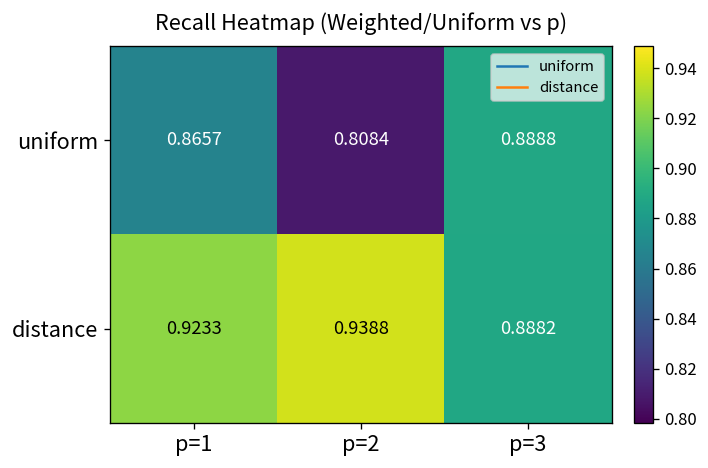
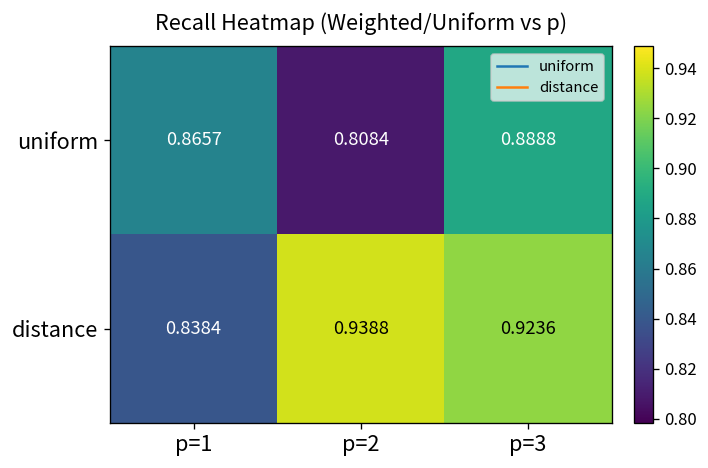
  {
    "uniform": {
      "p=1": 0.8657,
      "p=2": 0.8084,
      "p=3": 0.8888
    },
    "distance": {
-     "p=1": 0.9233,
+     "p=1": 0.8384,
      "p=2": 0.9388,
-     "p=3": 0.8882
+     "p=3": 0.9236
    }
  }
